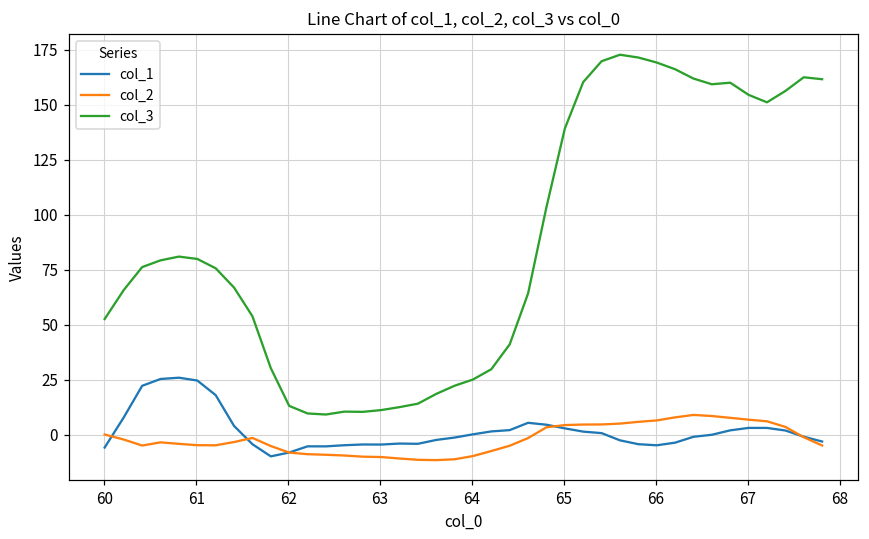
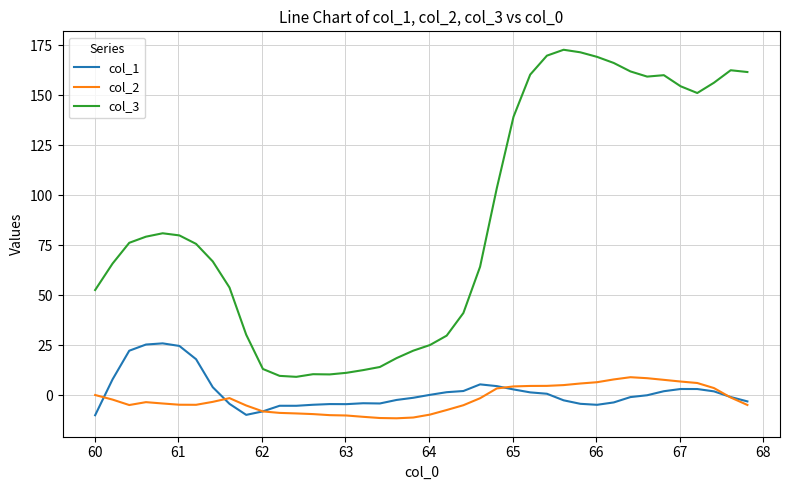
  {
    "col_1": {
-     "60": -6
+     "60": -10
    },
    "col_2": {
      "60": 0
    },
    "col_3": {
      "60": 53
    }
  }
